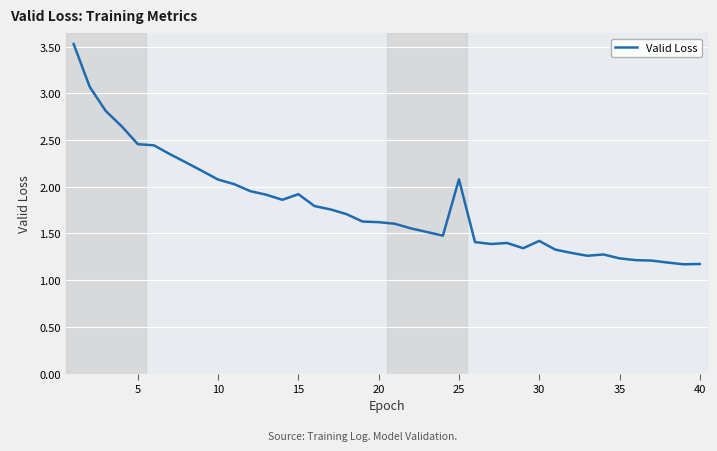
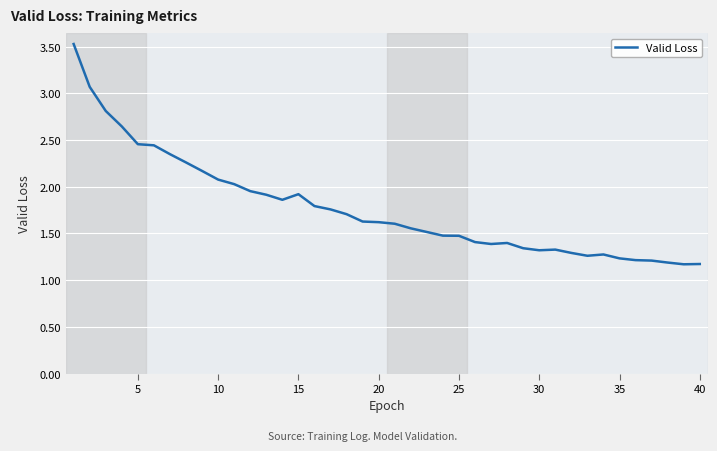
  {
    "5": 2.5,
    "10": 2.1,
    "15": 1.9,
    "20": 1.6,
-   "25": 2.1,
-   "30": 1.4,
+   "25": 1.5,
+   "30": 1.3,
    "35": 1.2,
    "40": 1.2
  }
